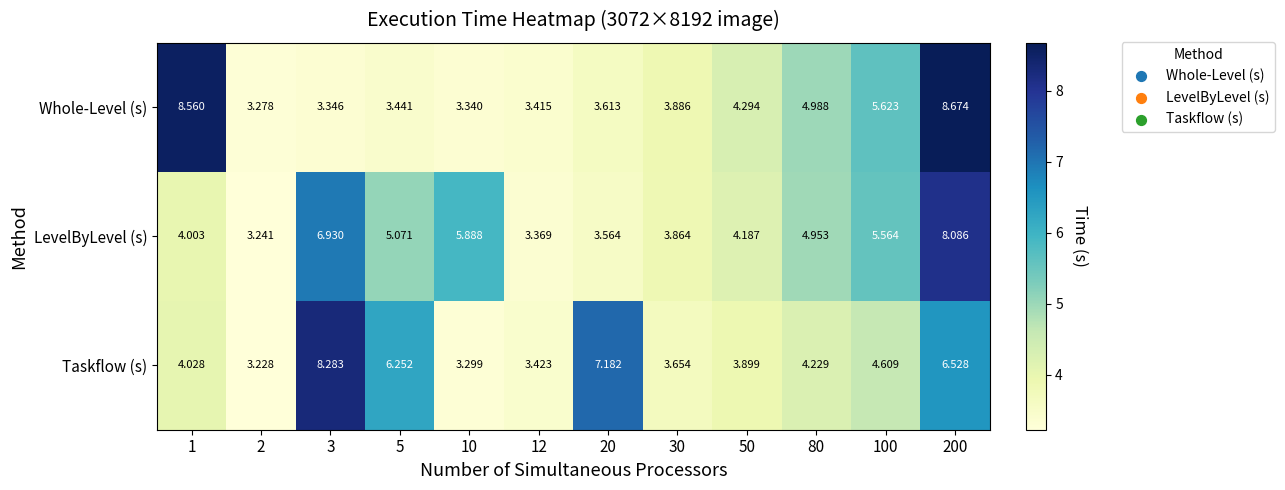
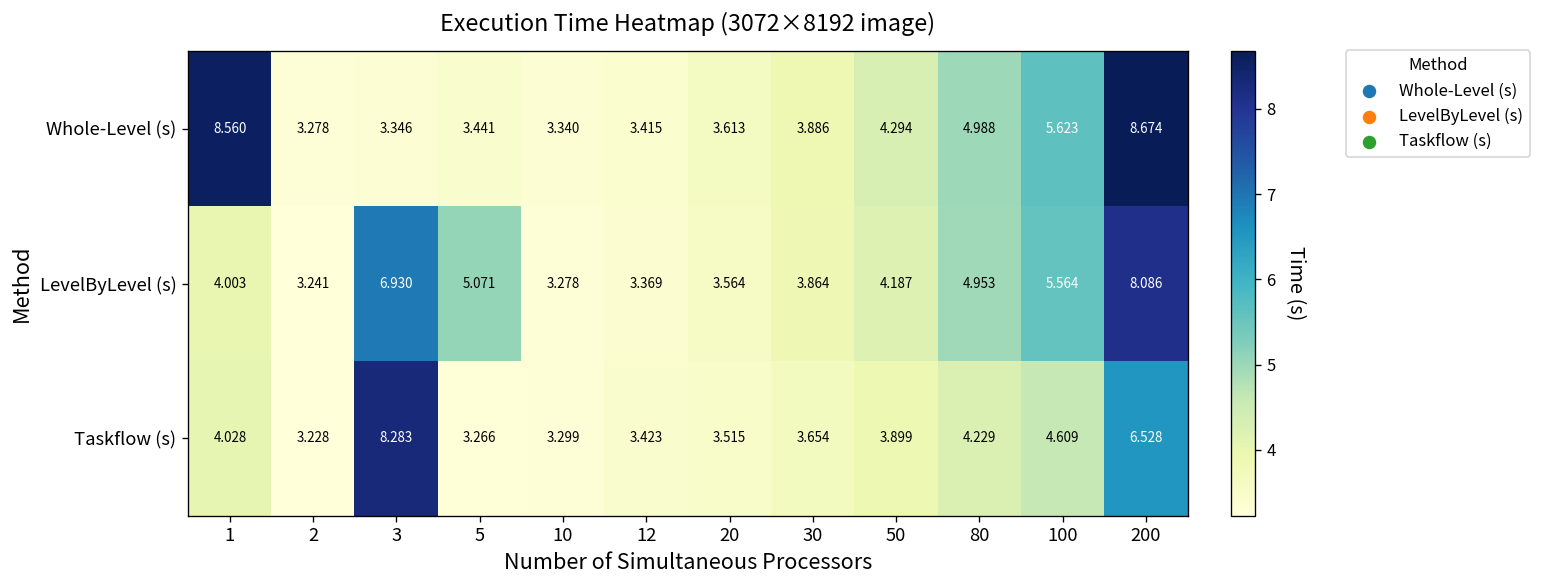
  {
    "Whole-Level (s)": {
      "1": 8.560,
      "2": 3.278,
      "3": 3.346,
      "5": 3.441,
      "10": 3.340,
      "12": 3.415,
      "20": 3.613,
      "30": 3.886,
      "50": 4.294,
      "80": 4.988,
      "100": 5.623,
      "200": 8.674
    },
    "LevelByLevel (s)": {
      "1": 4.003,
      "2": 3.241,
      "3": 6.930,
      "5": 5.071,
-     "10": 5.888,
+     "10": 3.278,
      "12": 3.369,
      "20": 3.564,
      "30": 3.864,
      "50": 4.187,
      "80": 4.953,
      "100": 5.564,
      "200": 8.086
    },
    "Taskflow (s)": {
      "1": 4.028,
      "2": 3.228,
      "3": 8.283,
-     "5": 6.252,
+     "5": 3.266,
      "10": 3.299,
      "12": 3.423,
-     "20": 7.182,
+     "20": 3.515,
      "30": 3.654,
      "50": 3.899,
      "80": 4.229,
      "100": 4.609,
      "200": 6.528
    }
  }
